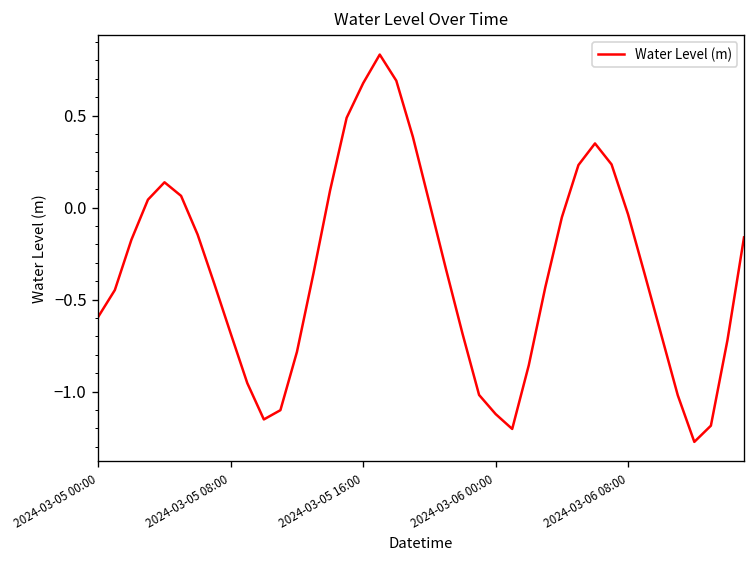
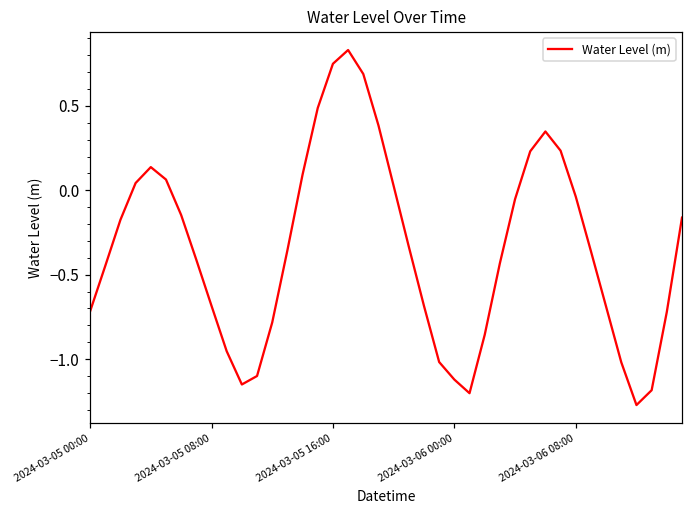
  {
-   "2024-03-05 00:00": -0.59,
+   "2024-03-05 00:00": -0.72,
    "2024-03-05 08:00": -0.68,
-   "2024-03-05 16:00": 0.68,
+   "2024-03-05 16:00": 0.75,
    "2024-03-06 00:00": -1.12,
    "2024-03-06 08:00": -0.04
  }
